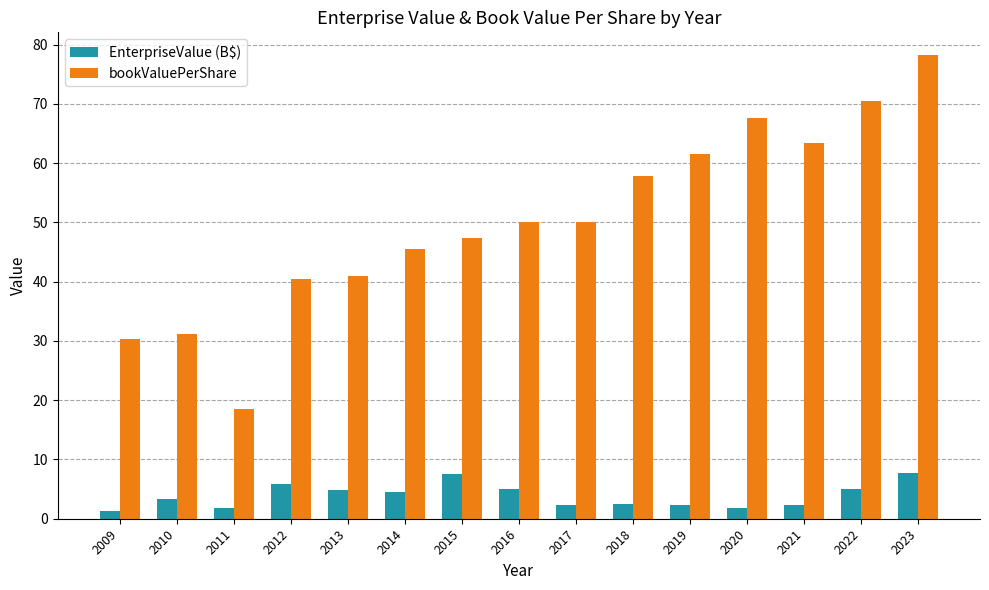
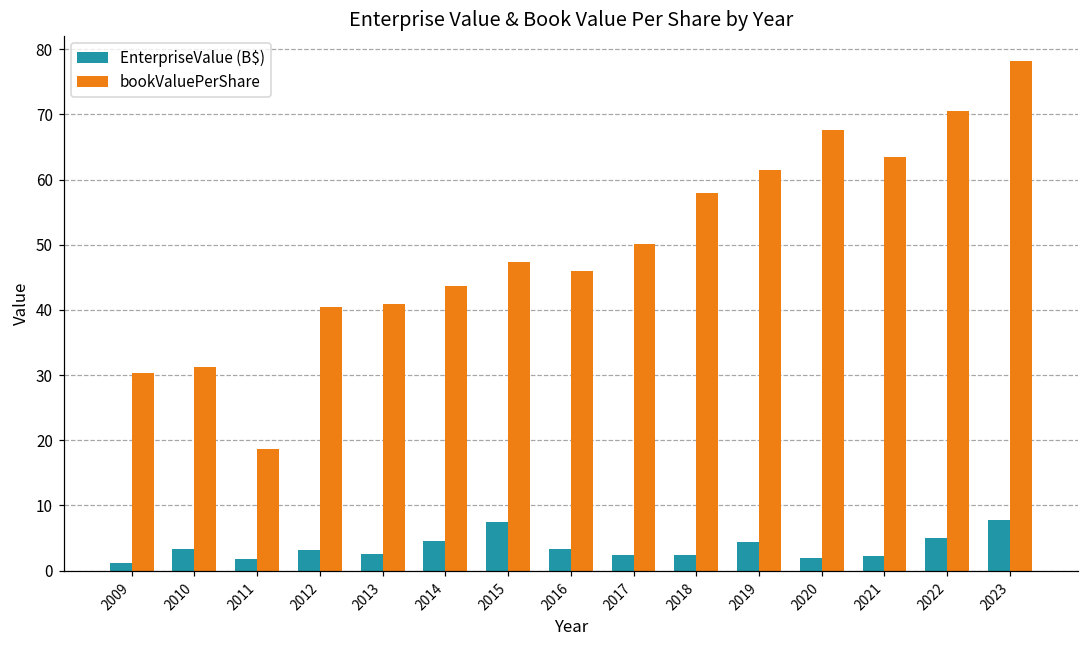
  {
    "EnterpriseValue (B$)": {
      "2009": 1,
      "2010": 3,
      "2011": 2,
-     "2012": 6,
-     "2013": 5,
+     "2012": 3,
+     "2013": 3,
      "2014": 5,
      "2015": 8,
-     "2016": 5,
+     "2016": 3,
      "2017": 2,
      "2018": 2,
-     "2019": 2,
+     "2019": 4,
      "2020": 2,
      "2021": 2,
      "2022": 5,
      "2023": 8
    },
    "bookValuePerShare": {
      "2009": 30,
      "2010": 31,
      "2011": 19,
      "2012": 41,
      "2013": 41,
-     "2014": 46,
+     "2014": 44,
      "2015": 47,
-     "2016": 50,
+     "2016": 46,
      "2017": 50,
      "2018": 58,
      "2019": 61,
      "2020": 68,
      "2021": 63,
      "2022": 70,
      "2023": 78
    }
  }
